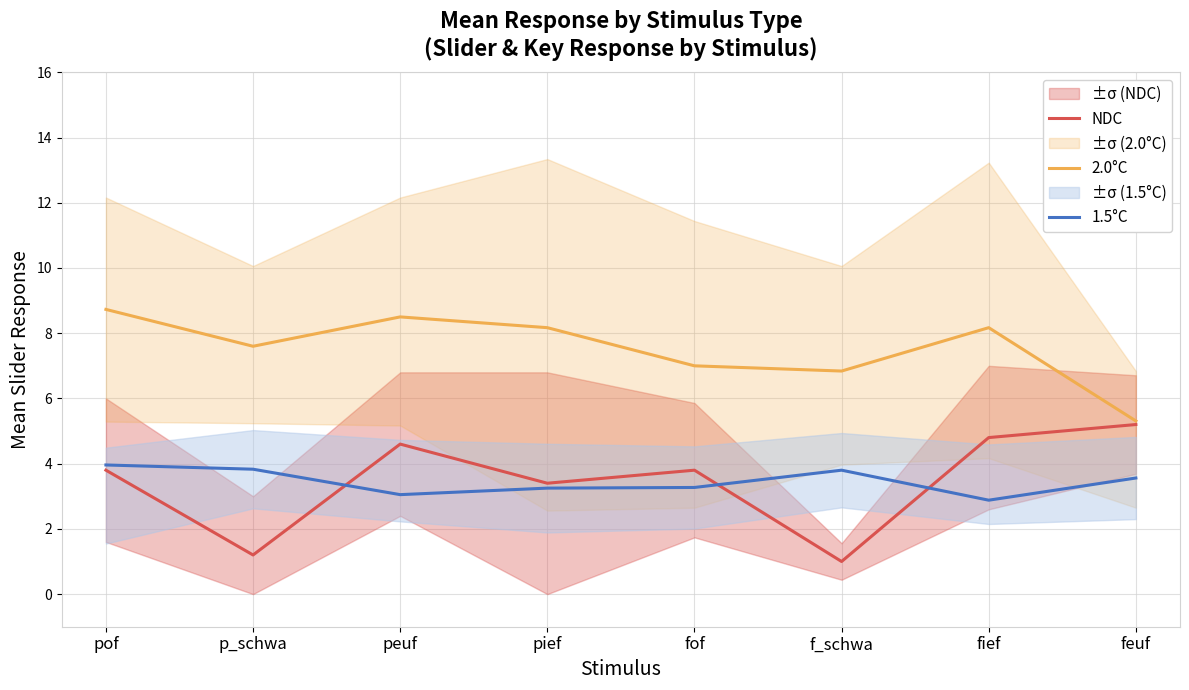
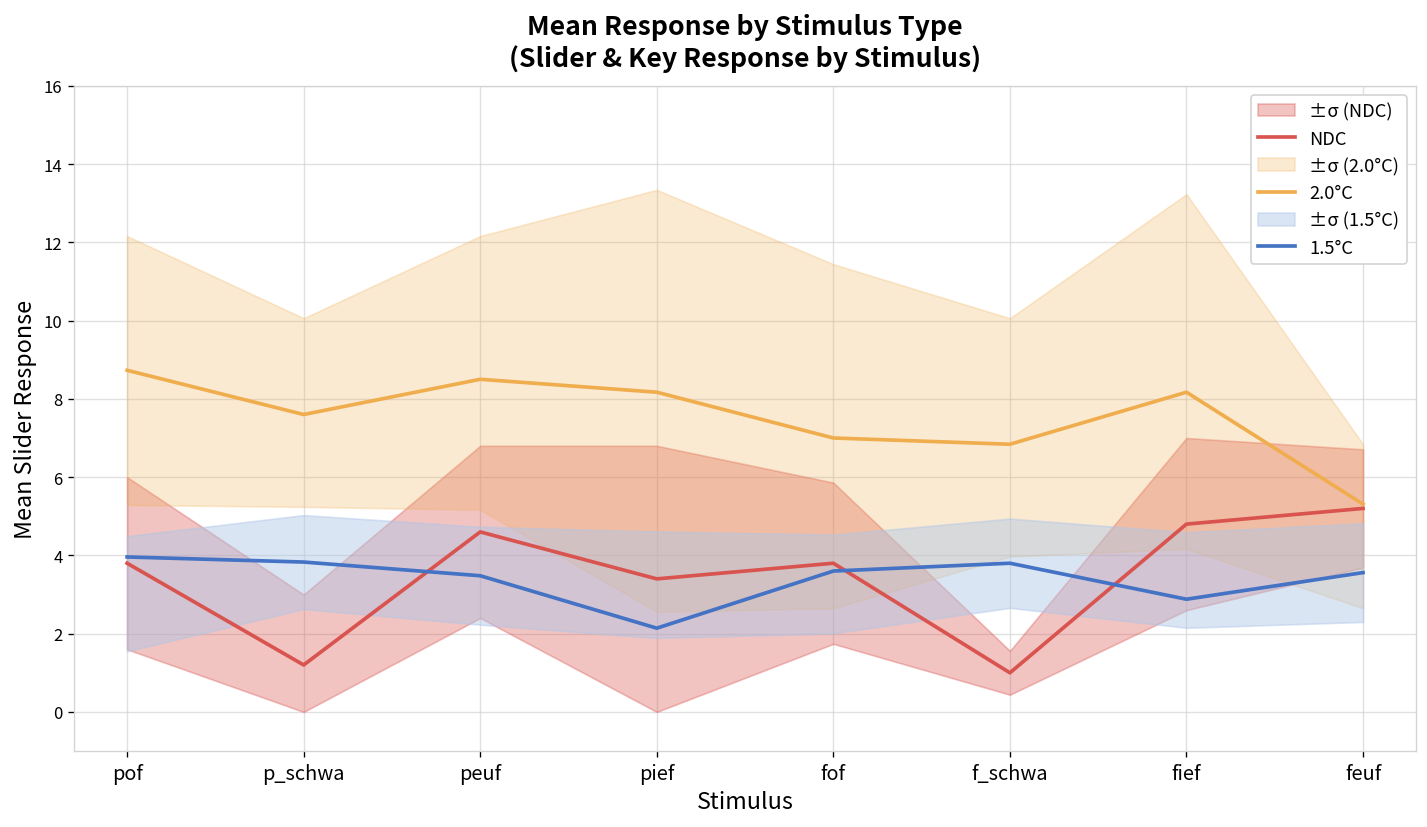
  {
    "1.5°C": {
      "pof": 4.0,
      "p_schwa": 3.8,
-     "peuf": 3.1,
-     "pief": 3.3,
-     "fof": 3.3,
+     "peuf": 3.5,
+     "pief": 2.1,
+     "fof": 3.6,
      "f_schwa": 3.8,
      "fief": 2.9,
      "feuf": 3.6
    }
  }
